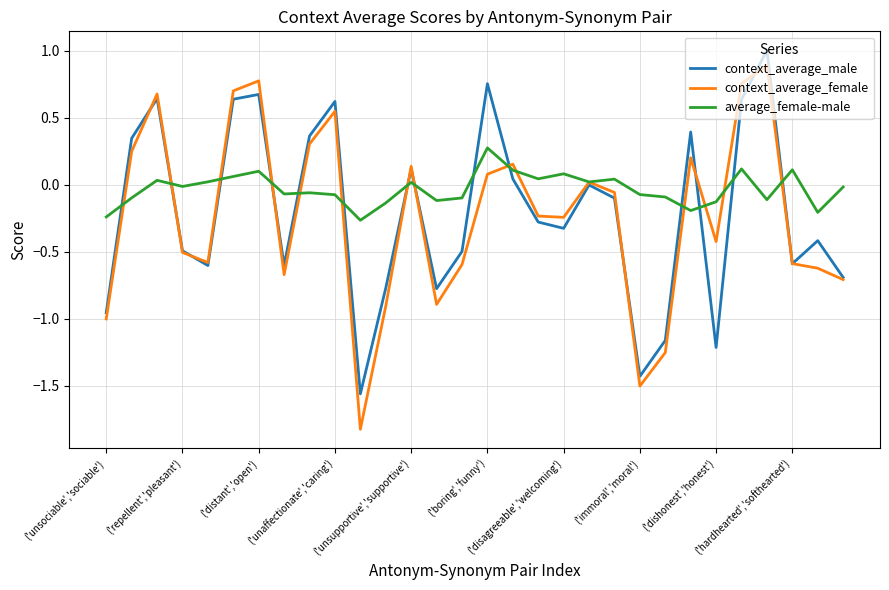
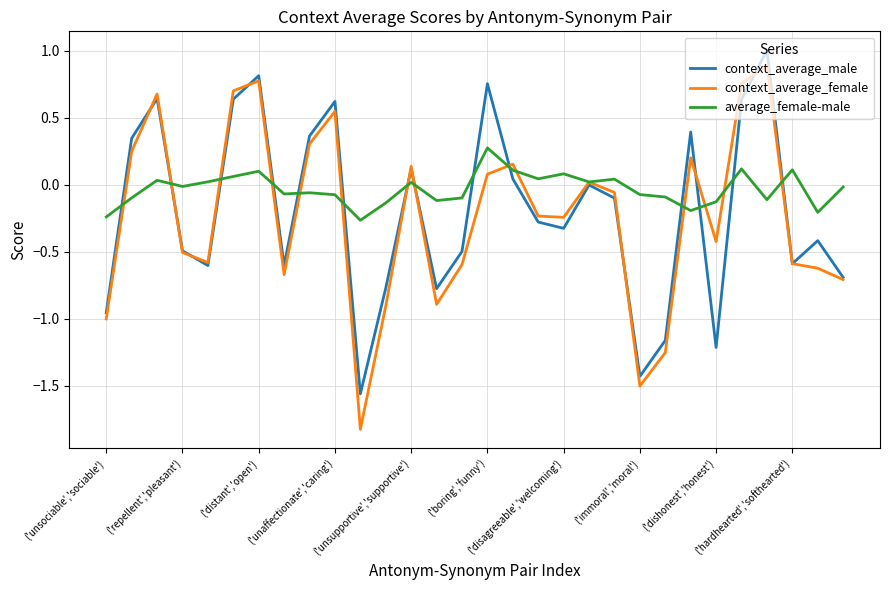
  {
    "context_average_male": {
      "('unsociable','sociable')": -0.96,
-     "('distant','open')": 0.68,
+     "('distant','open')": 0.82,
      "('unaffectionate','caring')": 0.62,
      "('boring','funny')": 0.76,
      "('disagreeable','welcoming')": -0.33,
      "('immoral','moral')": -1.43,
      "('dishonest','honest')": -1.22
    },
    "context_average_female": {
      "('unsociable','sociable')": -1.00,
      "('distant','open')": 0.78,
      "('unaffectionate','caring')": 0.55,
      "('boring','funny')": 0.08,
      "('disagreeable','welcoming')": -0.24,
      "('immoral','moral')": -1.50,
      "('dishonest','honest')": -0.42
    },
    "average_female-male": {
      "('unsociable','sociable')": -0.24,
      "('repellent','pleasant')": -0.01,
      "('distant','open')": 0.10,
      "('unaffectionate','caring')": -0.07,
      "('unsupportive','supportive')": 0.02,
      "('boring','funny')": 0.28,
      "('disagreeable','welcoming')": 0.08,
      "('immoral','moral')": -0.07,
      "('dishonest','honest')": -0.13,
      "('hardhearted','softhearted')": 0.11
    }
  }
